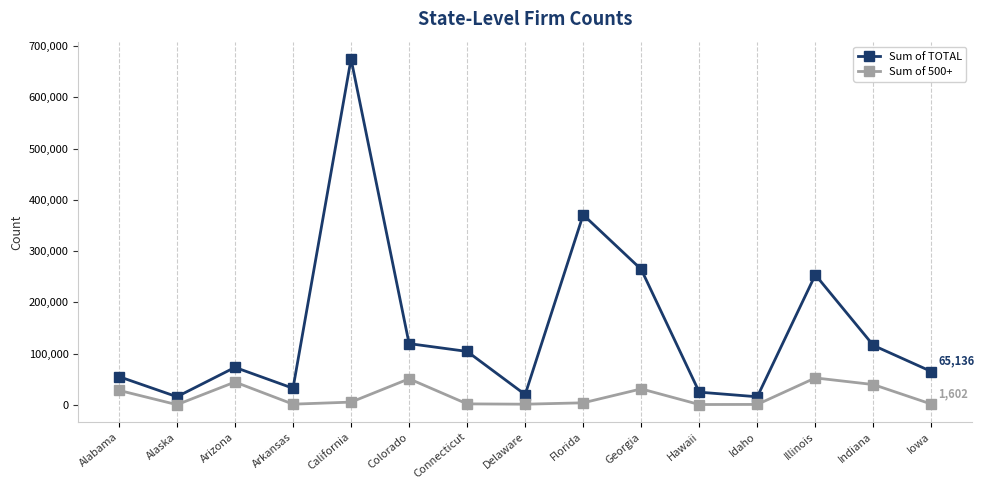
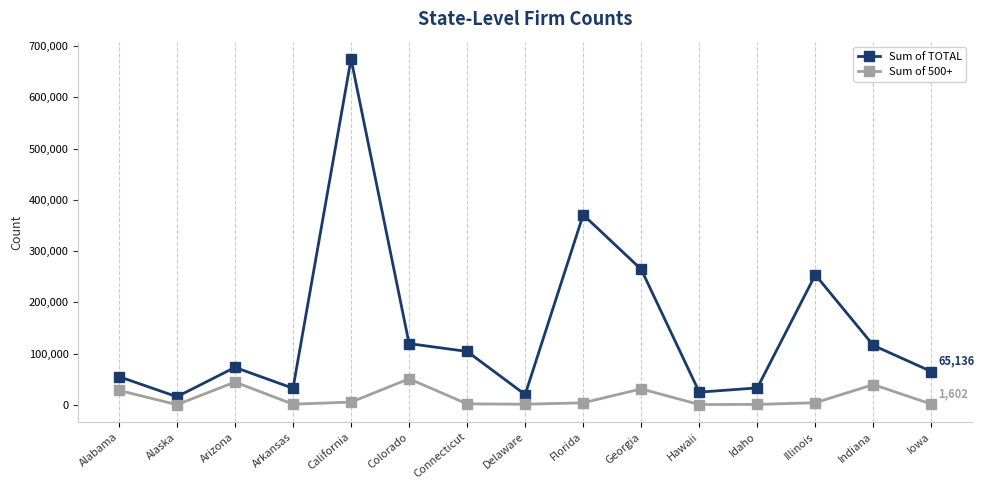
  {
    "Sum of TOTAL": {
      "Alabama": "60,000",
      "Alaska": "20,000",
      "Arizona": "70,000",
      "Arkansas": "30,000",
      "California": "670,000",
      "Colorado": "120,000",
      "Connecticut": "100,000",
      "Delaware": "20,000",
      "Florida": "370,000",
      "Georgia": "260,000",
      "Hawaii": "20,000",
-     "Idaho": "20,000",
+     "Idaho": "30,000",
      "Illinois": "250,000",
      "Indiana": "120,000"
    },
    "Sum of 500+": {
      "Alabama": "30,000",
      "Alaska": "0",
      "Arizona": "40,000",
      "Arkansas": "0",
      "California": "10,000",
      "Colorado": "50,000",
      "Connecticut": "0",
      "Delaware": "0",
      "Florida": "0",
      "Georgia": "30,000",
      "Hawaii": "0",
      "Idaho": "0",
-     "Illinois": "50,000",
+     "Illinois": "0",
      "Indiana": "40,000"
    }
  }
